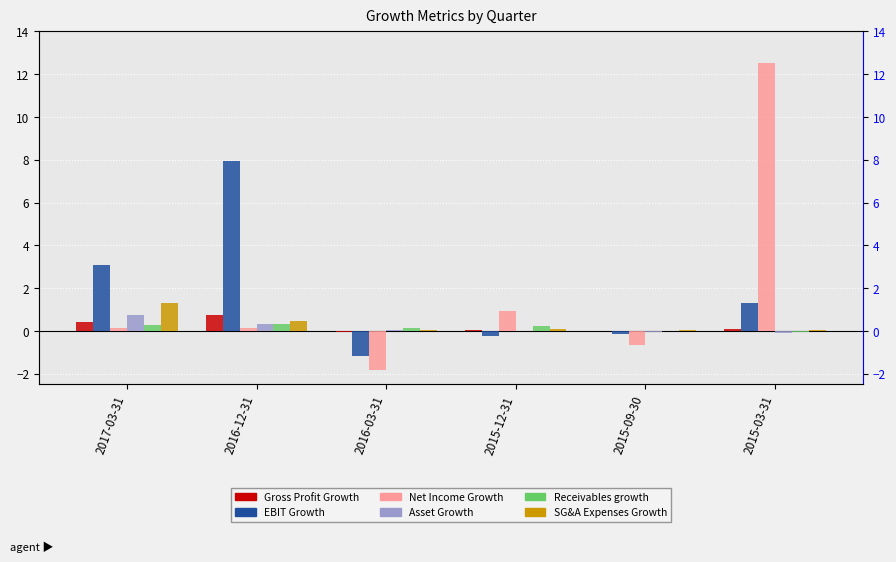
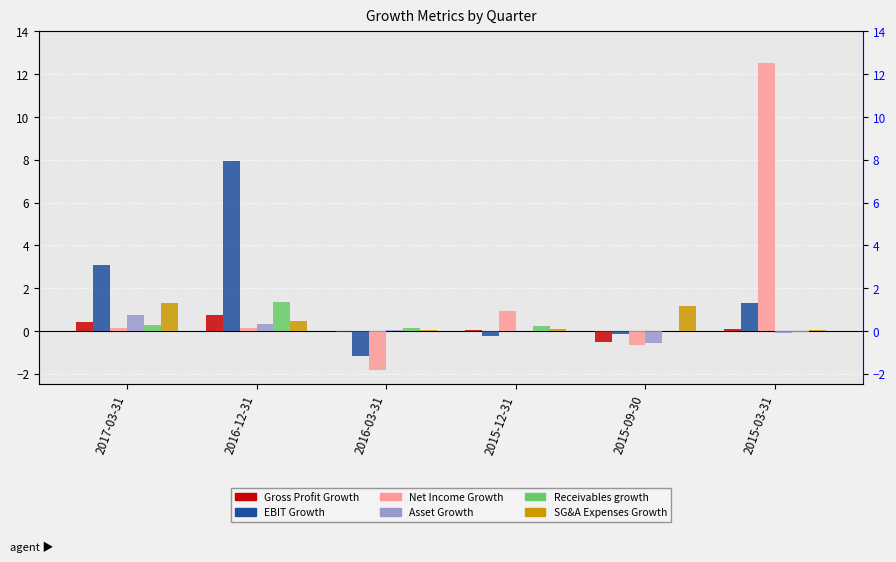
  {
    "Gross Profit Growth": {
      "2017-03-31": 0.4,
      "2016-12-31": 0.8,
-     "2015-09-30": 0.0
+     "2015-09-30": -0.5
    },
    "EBIT Growth": {
      "2017-03-31": 3.1,
      "2016-12-31": 7.9,
      "2016-03-31": -1.2,
      "2015-12-31": -0.3,
      "2015-09-30": -0.1,
      "2015-03-31": 1.3
    },
    "Net Income Growth": {
      "2017-03-31": 0.1,
      "2016-12-31": 0.1,
      "2016-03-31": -1.8,
      "2015-12-31": 0.9,
      "2015-09-30": -0.7,
      "2015-03-31": 12.5
    },
    "Asset Growth": {
      "2017-03-31": 0.8,
      "2016-12-31": 0.3,
-     "2015-09-30": -0.1
+     "2015-09-30": -0.6
    },
    "Receivables growth": {
      "2017-03-31": 0.3,
-     "2016-12-31": 0.3,
+     "2016-12-31": 1.4,
      "2015-12-31": 0.2
    },
    "SG&A Expenses Growth": {
      "2017-03-31": 1.3,
      "2016-12-31": 0.5,
-     "2015-09-30": 0.0
+     "2015-09-30": 1.1
    }
  }
